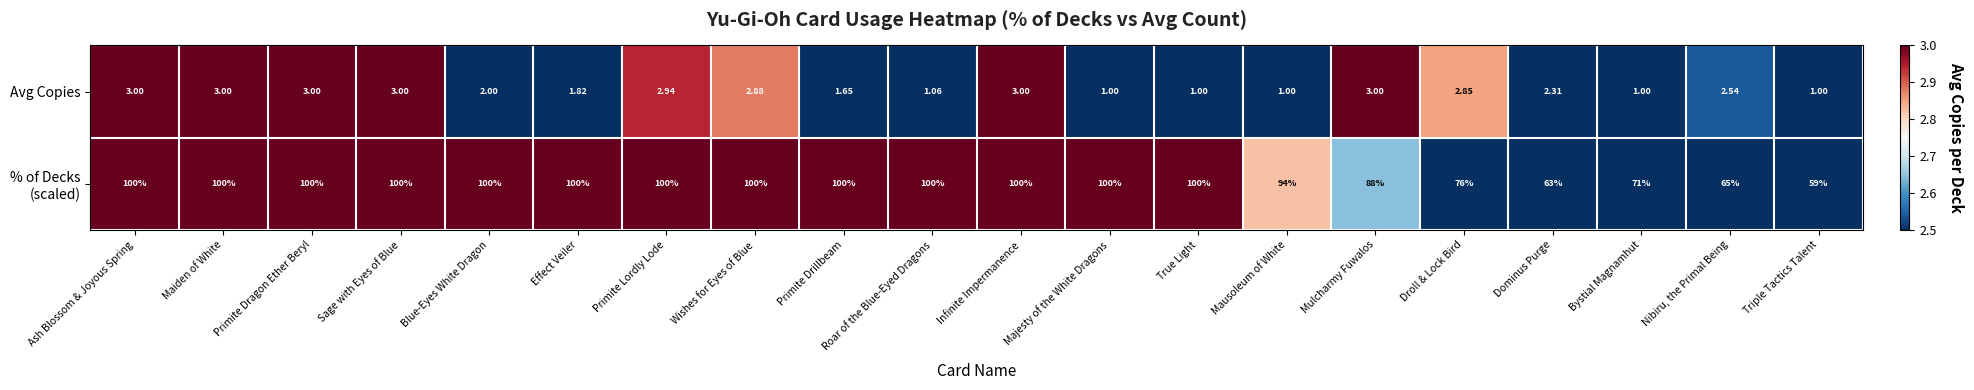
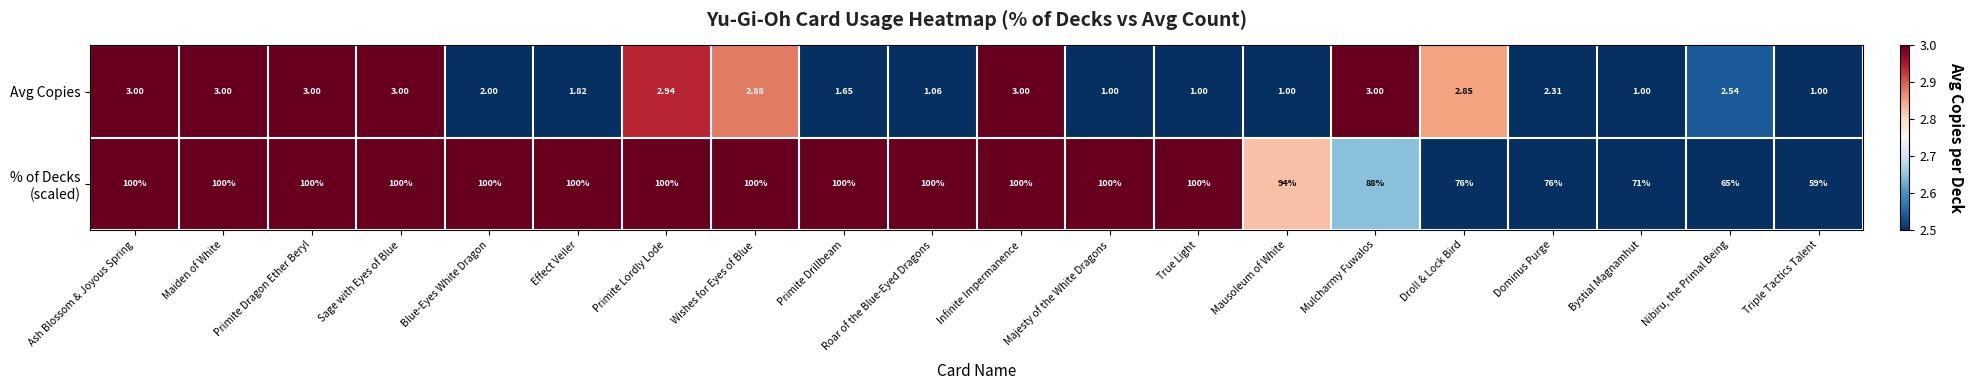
  {
    "Avg Copies": {
      "Ash Blossom & Joyous Spring": "3.00",
      "Maiden of White": "3.00",
      "Primite Dragon Ether Beryl": "3.00",
      "Sage with Eyes of Blue": "3.00",
      "Blue-Eyes White Dragon": "2.00",
      "Effect Veiler": "1.82",
      "Primite Lordly Lode": "2.94",
      "Wishes for Eyes of Blue": "2.88",
      "Primite Drillbeam": "1.65",
      "Roar of the Blue-Eyed Dragons": "1.06",
      "Infinite Impermanence": "3.00",
      "Majesty of the White Dragons": "1.00",
      "True Light": "1.00",
      "Mausoleum of White": "1.00",
      "Mulcharmy Fuwalos": "3.00",
      "Droll & Lock Bird": "2.85",
      "Dominus Purge": "2.31",
      "Bystial Magnamhut": "1.00",
      "Nibiru, the Primal Being": "2.54",
      "Triple Tactics Talent": "1.00"
    },
    "% of Decks (scaled)": {
      "Ash Blossom & Joyous Spring": "100%",
      "Maiden of White": "100%",
      "Primite Dragon Ether Beryl": "100%",
      "Sage with Eyes of Blue": "100%",
      "Blue-Eyes White Dragon": "100%",
      "Effect Veiler": "100%",
      "Primite Lordly Lode": "100%",
      "Wishes for Eyes of Blue": "100%",
      "Primite Drillbeam": "100%",
      "Roar of the Blue-Eyed Dragons": "100%",
      "Infinite Impermanence": "100%",
      "Majesty of the White Dragons": "100%",
      "True Light": "100%",
      "Mausoleum of White": "94%",
      "Mulcharmy Fuwalos": "88%",
      "Droll & Lock Bird": "76%",
-     "Dominus Purge": "63%",
+     "Dominus Purge": "76%",
      "Bystial Magnamhut": "71%",
      "Nibiru, the Primal Being": "65%",
      "Triple Tactics Talent": "59%"
    }
  }
